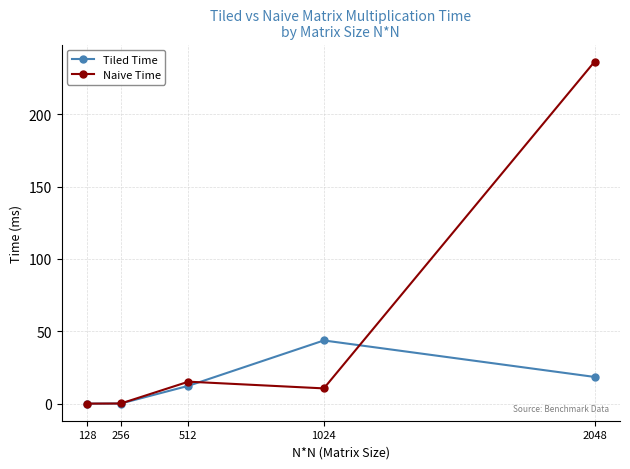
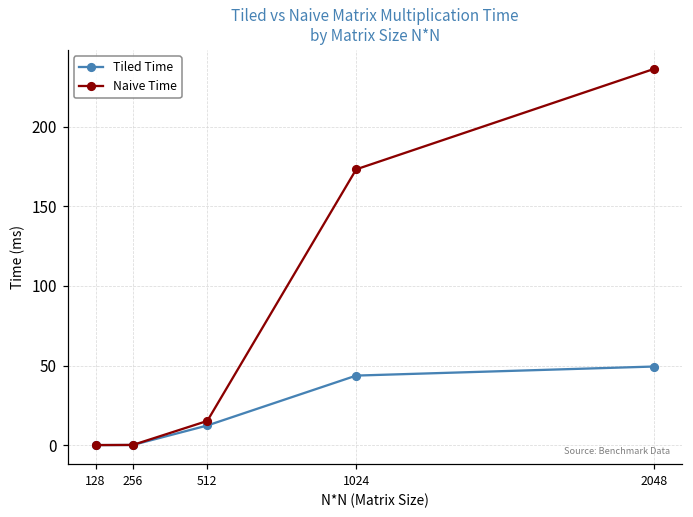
  {
    "Tiled Time": {
      "512": 12,
      "1024": 44,
-     "2048": 18
+     "2048": 49
    },
    "Naive Time": {
      "512": 15,
-     "1024": 11,
+     "1024": 173,
      "2048": 236
    }
  }
